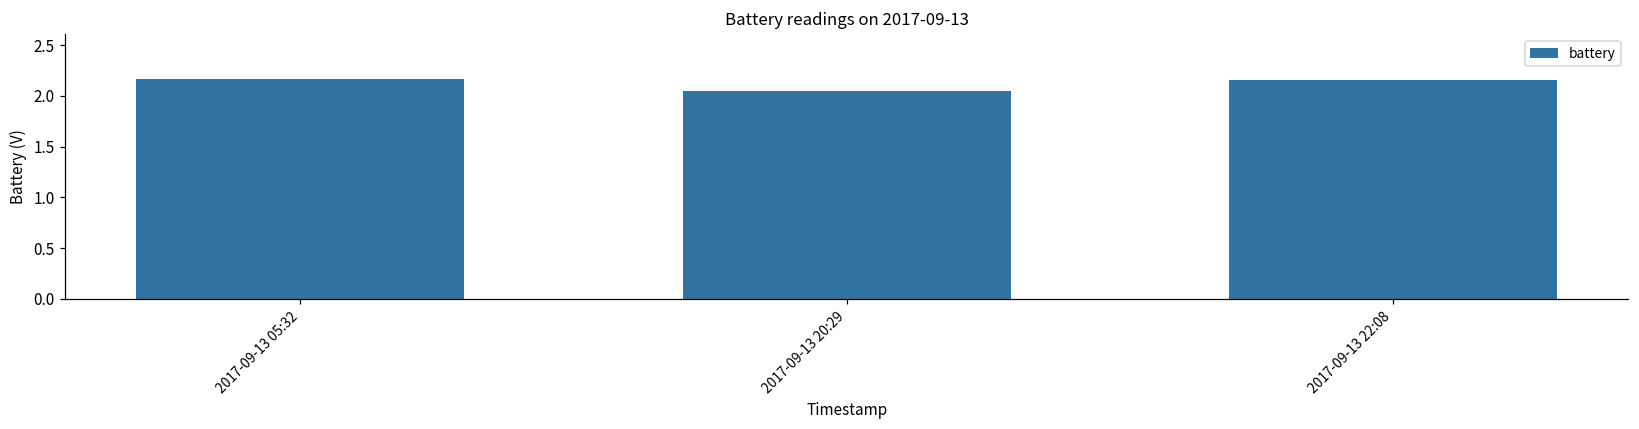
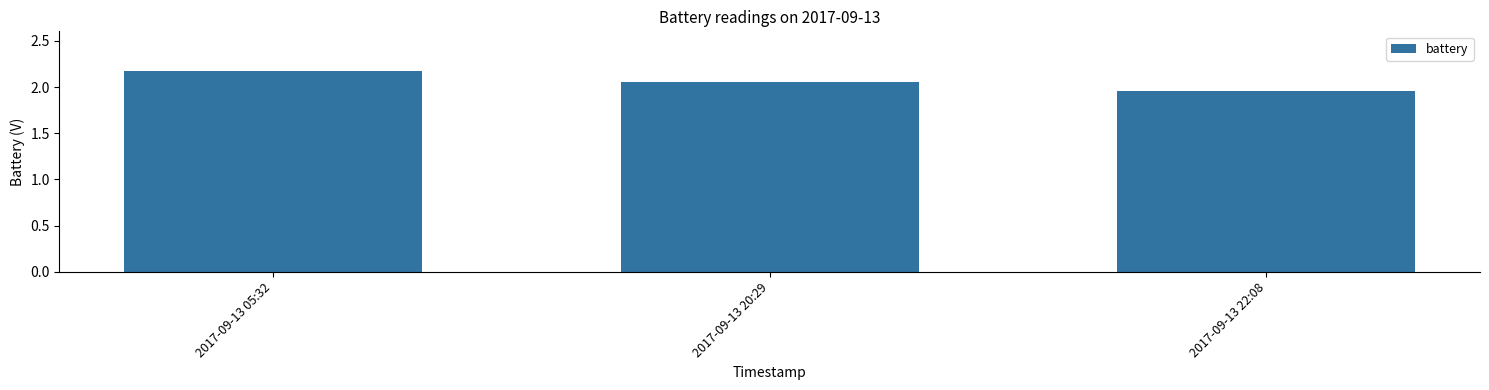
  {
    "2017-09-13 05:32": 2.2,
    "2017-09-13 20:29": 2.1,
-   "2017-09-13 22:08": 2.2
+   "2017-09-13 22:08": 2.0
  }
